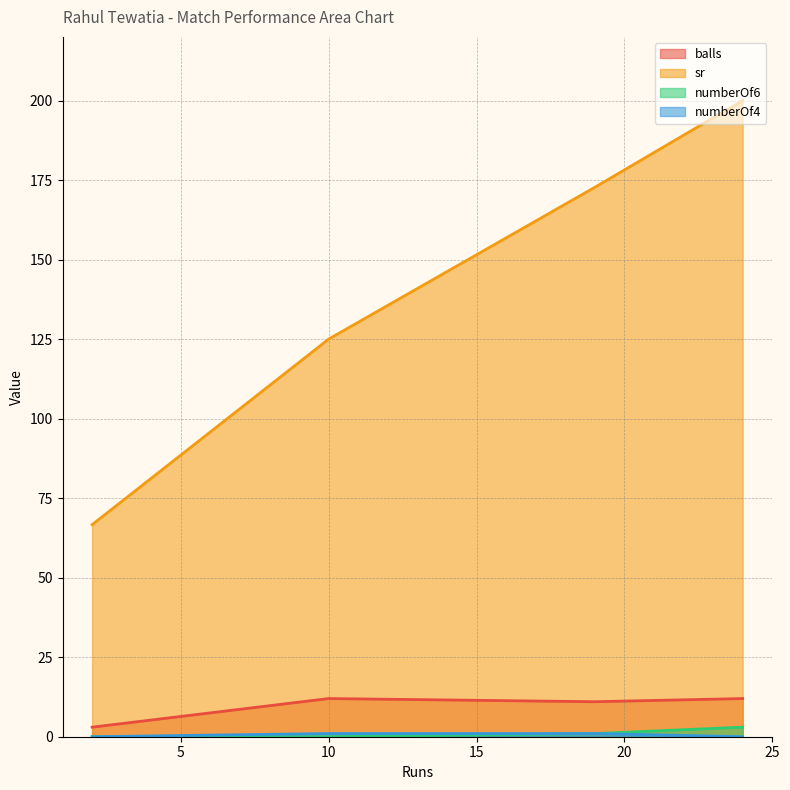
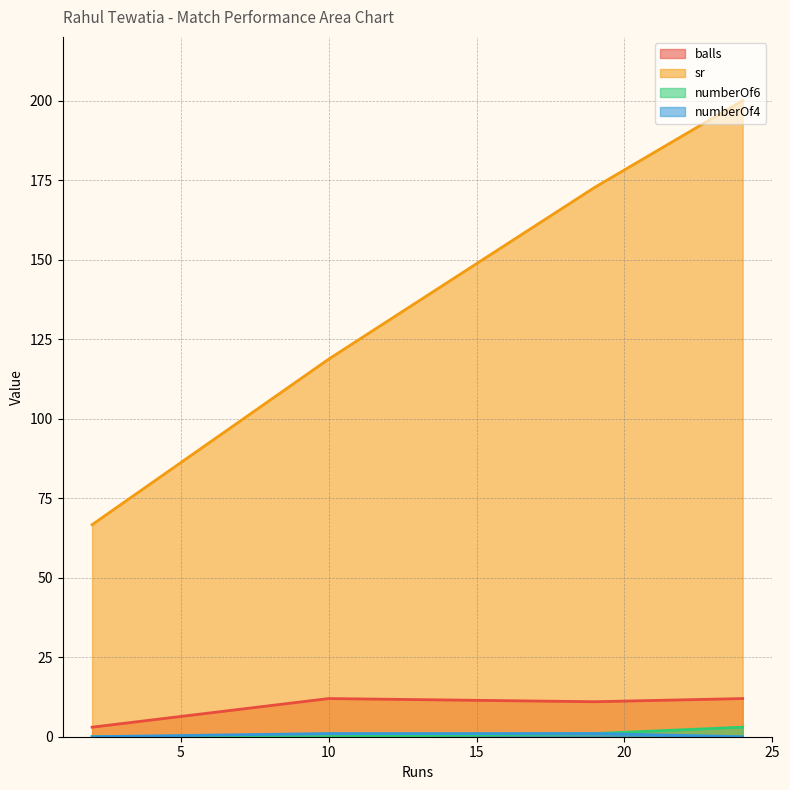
  {
    "balls": {
      "10": 12
    },
    "sr": {
-     "10": 125
+     "10": 119
    },
    "numberOf6": {
      "10": 0
    },
    "numberOf4": {
      "10": 1
    }
  }
